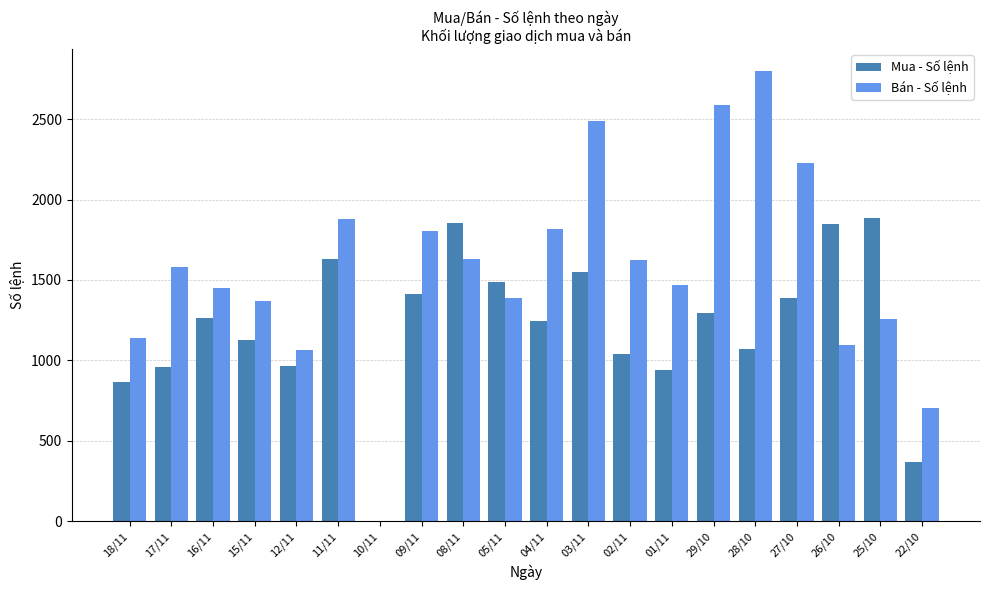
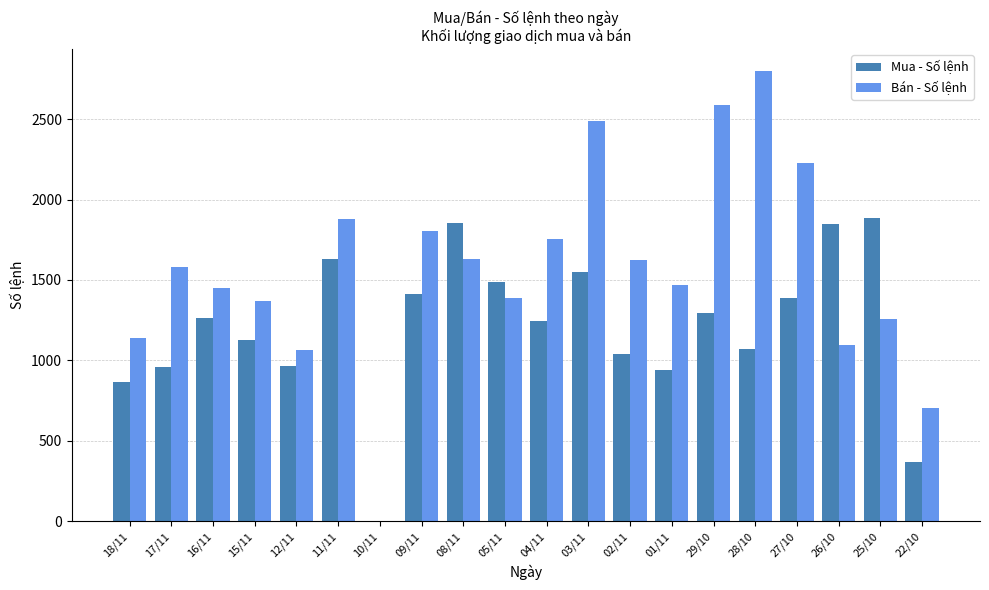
  {
    "Mua - Số lệnh": {
      "18/11": 870,
      "17/11": 960,
      "16/11": 1260,
      "15/11": 1120,
      "12/11": 970,
      "11/11": 1630,
      "10/11": 0,
      "09/11": 1410,
      "08/11": 1850,
      "05/11": 1490,
      "04/11": 1240,
      "03/11": 1550,
      "02/11": 1040,
      "01/11": 940,
      "29/10": 1290,
      "28/10": 1070,
      "27/10": 1390,
      "26/10": 1850,
      "25/10": 1890,
      "22/10": 370
    },
    "Bán - Số lệnh": {
      "18/11": 1140,
      "17/11": 1580,
      "16/11": 1450,
      "15/11": 1370,
      "12/11": 1070,
      "11/11": 1880,
      "10/11": 0,
      "09/11": 1810,
      "08/11": 1630,
      "05/11": 1390,
-     "04/11": 1820,
+     "04/11": 1750,
      "03/11": 2490,
      "02/11": 1630,
      "01/11": 1470,
      "29/10": 2590,
      "28/10": 2800,
      "27/10": 2230,
      "26/10": 1100,
      "25/10": 1260,
      "22/10": 710
    }
  }
